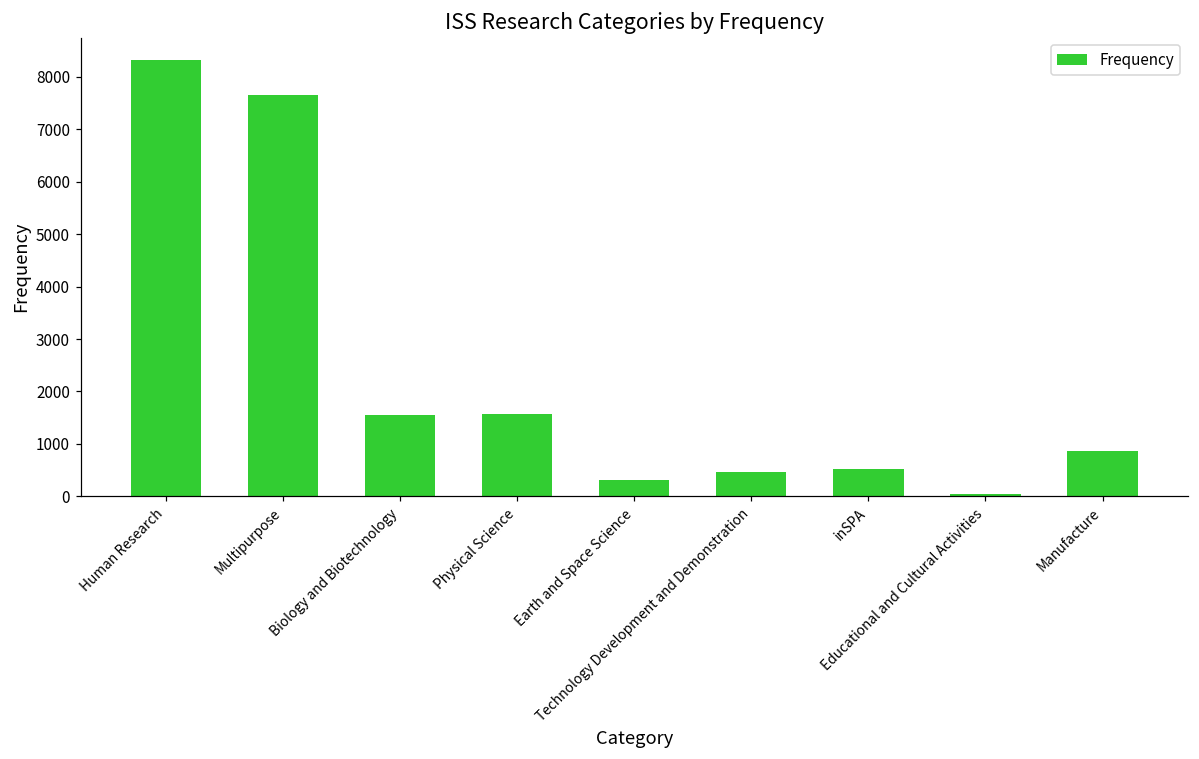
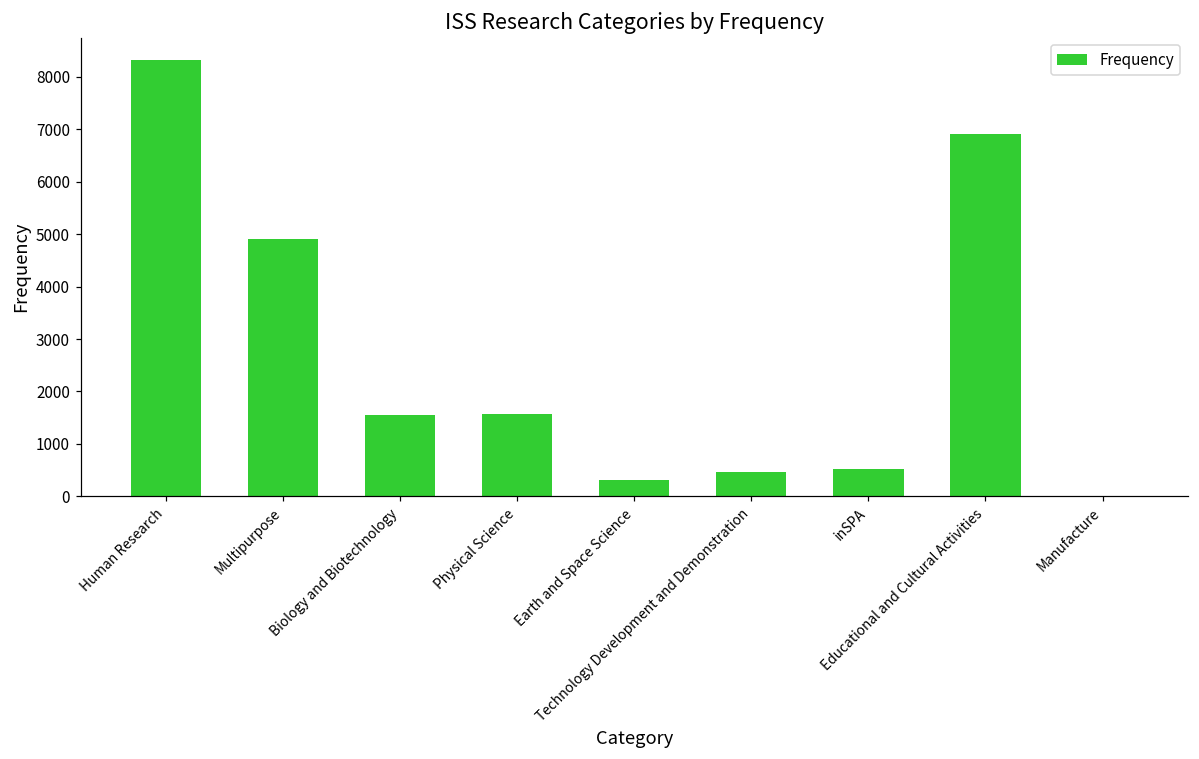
  {
    "Human Research": 8300,
-   "Multipurpose": 7700,
+   "Multipurpose": 4900,
    "Biology and Biotechnology": 1600,
    "Physical Science": 1600,
    "Earth and Space Science": 300,
    "Technology Development and Demonstration": 500,
    "inSPA": 500,
-   "Educational and Cultural Activities": 0,
-   "Manufacture": 900
+   "Educational and Cultural Activities": 6900,
+   "Manufacture": 0
  }
